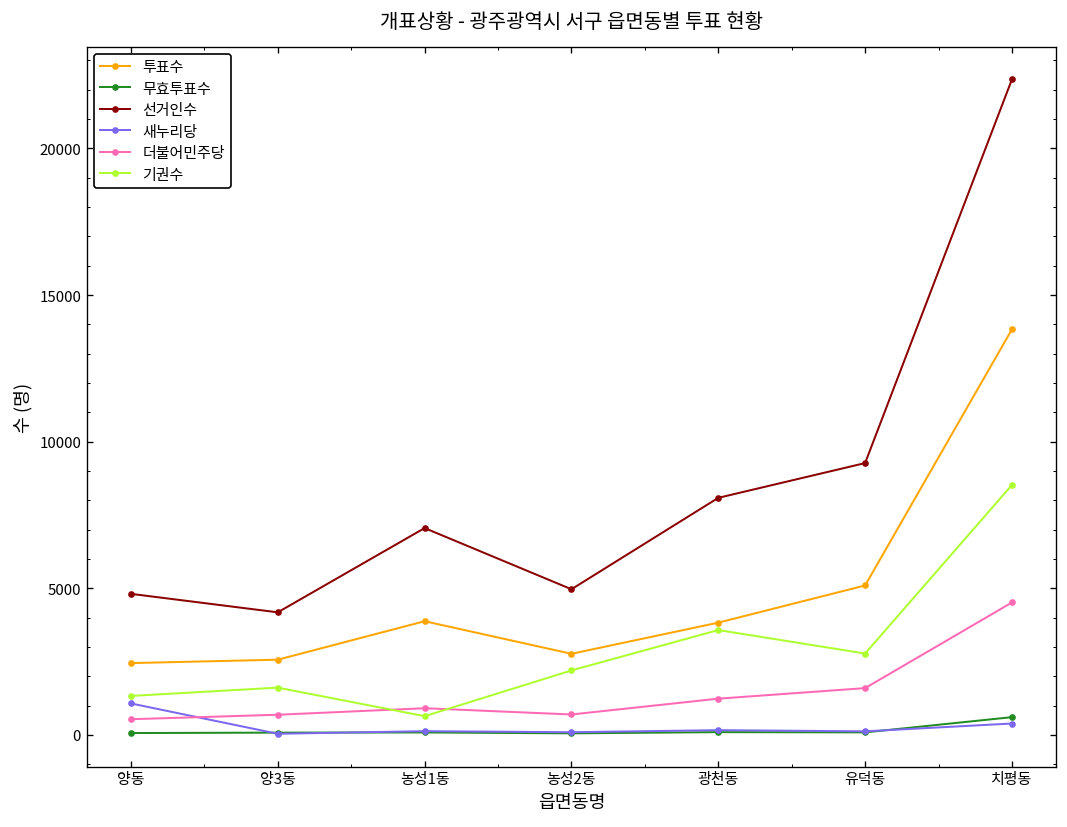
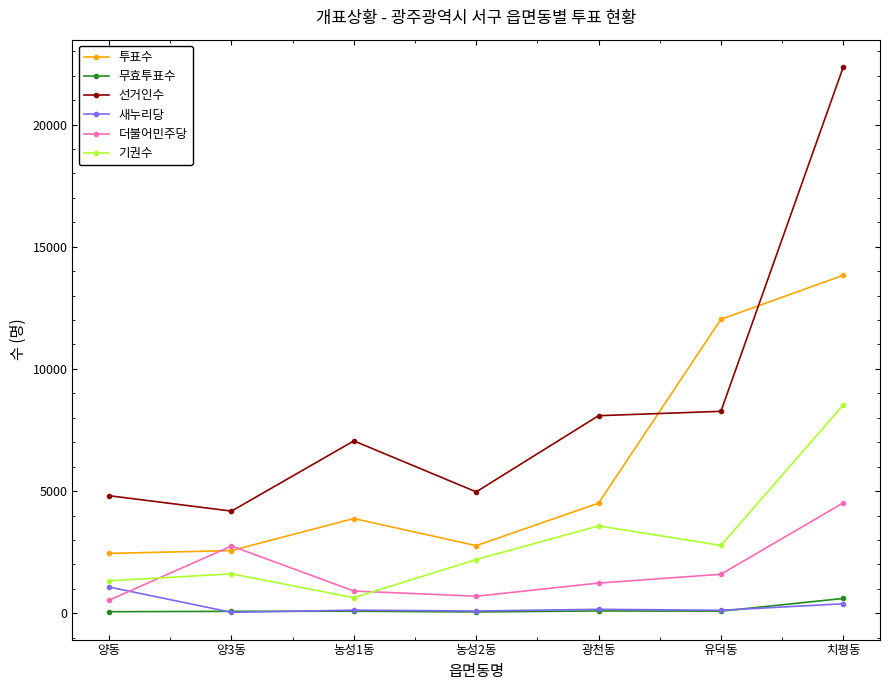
  {
    "투표수": {
      "양동": 2500,
      "양3동": 2600,
      "농성1동": 3900,
      "농성2동": 2800,
-     "광천동": 3800,
-     "유덕동": 5100,
+     "광천동": 4500,
+     "유덕동": 12000,
      "치평동": 13800
    },
    "무효투표수": {
      "양동": 100,
      "치평동": 600
    },
    "선거인수": {
      "양동": 4800,
      "양3동": 4200,
      "농성1동": 7100,
      "농성2동": 5000,
      "광천동": 8100,
-     "유덕동": 9300,
+     "유덕동": 8300,
      "치평동": 22400
    },
    "새누리당": {
      "양동": 1100,
      "치평동": 400
    },
    "더불어민주당": {
      "양동": 500,
-     "양3동": 700,
+     "양3동": 2800,
      "농성1동": 900,
      "농성2동": 700,
      "광천동": 1200,
      "유덕동": 1600,
      "치평동": 4500
    },
    "기권수": {
      "양동": 1300,
      "양3동": 1600,
      "농성1동": 600,
      "농성2동": 2200,
      "광천동": 3600,
      "유덕동": 2800,
      "치평동": 8500
    }
  }
